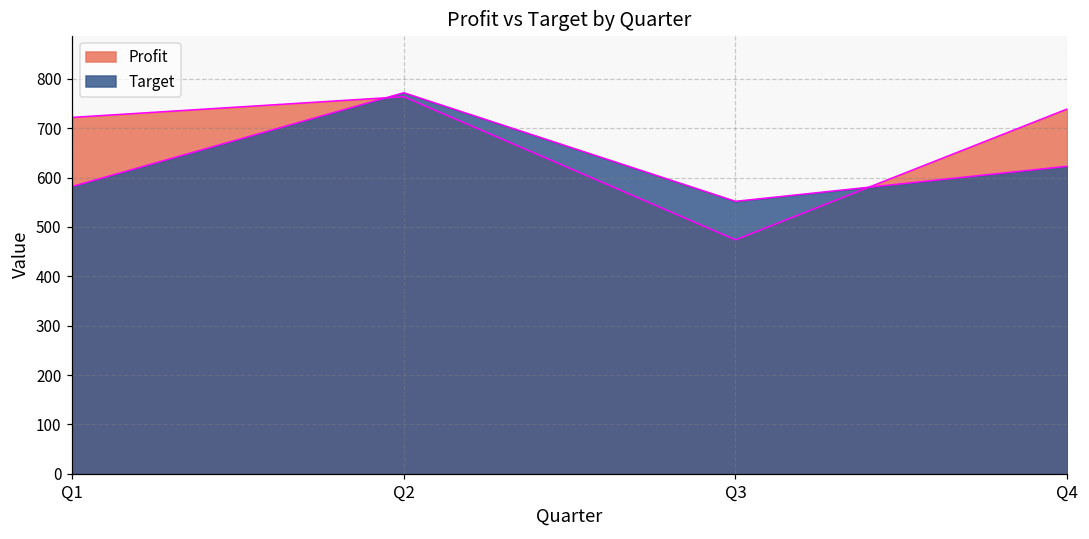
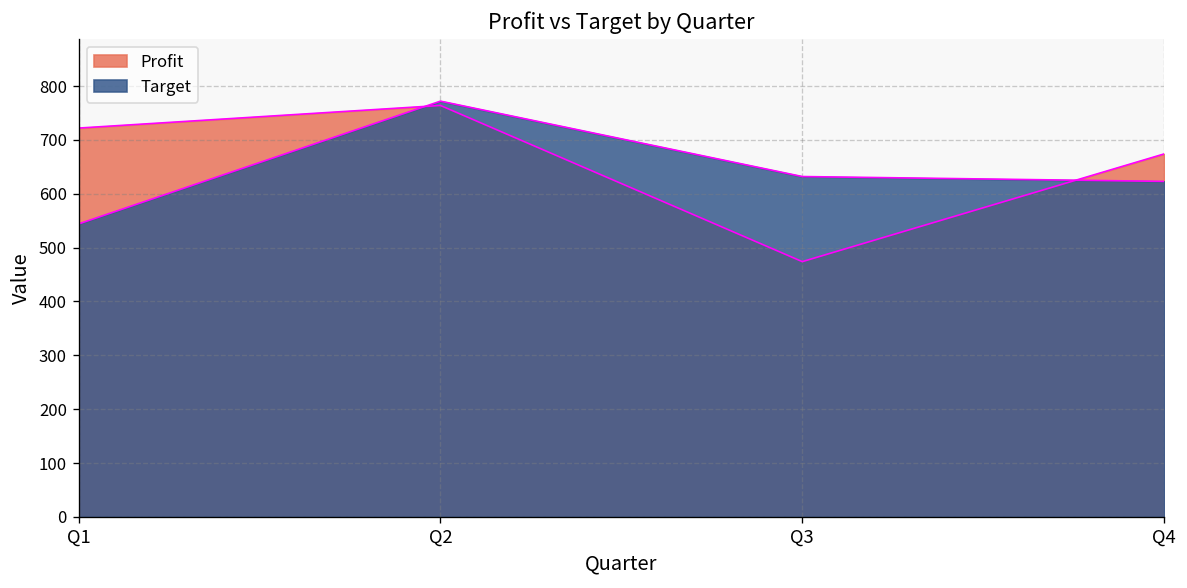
  {
    "Profit": {
      "Q1": 720,
      "Q2": 760,
      "Q3": 470,
-     "Q4": 740
+     "Q4": 670
    },
    "Target": {
-     "Q1": 580,
+     "Q1": 540,
      "Q2": 770,
-     "Q3": 550,
+     "Q3": 630,
      "Q4": 620
    }
  }
